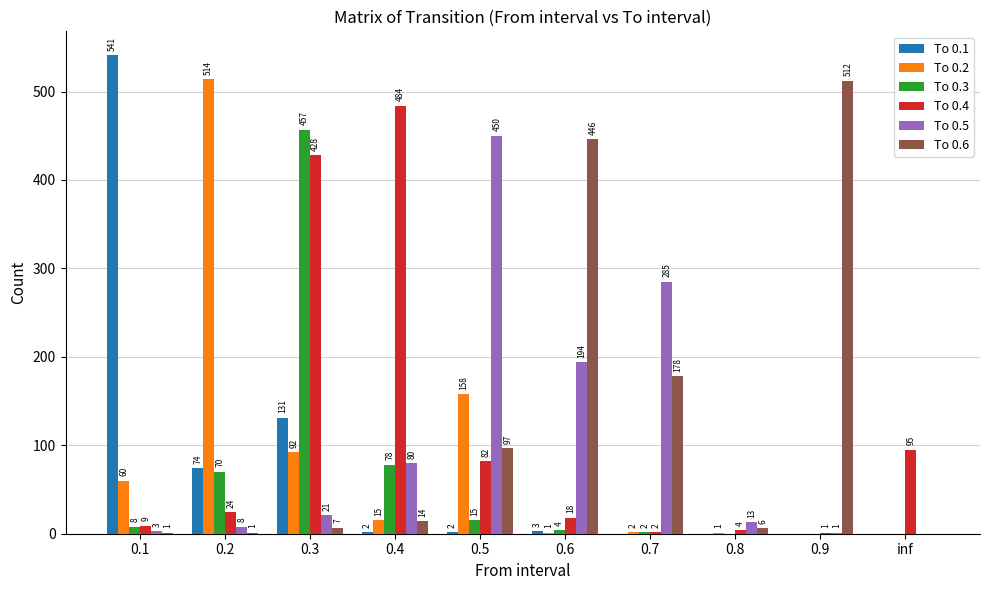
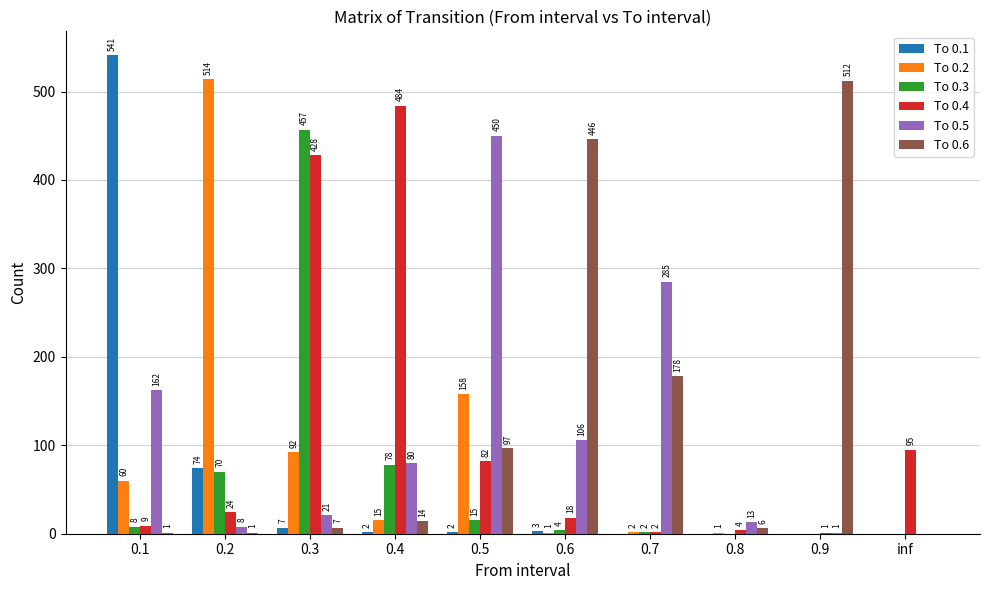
  {
    "To 0.1": {
      "0.1": 541,
      "0.2": 74,
-     "0.3": 131,
+     "0.3": 7,
      "0.4": 2,
      "0.5": 2,
      "0.6": 3
    },
    "To 0.2": {
      "0.1": 60,
      "0.2": 514,
      "0.3": 92,
      "0.4": 15,
      "0.5": 158,
      "0.6": 1,
      "0.7": 2,
      "0.8": 1
    },
    "To 0.3": {
      "0.1": 8,
      "0.2": 70,
      "0.3": 457,
      "0.4": 78,
      "0.5": 15,
      "0.6": 4,
      "0.7": 2
    },
    "To 0.4": {
      "0.1": 9,
      "0.2": 24,
      "0.3": 428,
      "0.4": 484,
      "0.5": 82,
      "0.6": 18,
      "0.7": 2,
      "0.8": 4,
      "0.9": 1,
      "inf": 95
    },
    "To 0.5": {
-     "0.1": 3,
+     "0.1": 162,
      "0.2": 8,
      "0.3": 21,
      "0.4": 80,
      "0.5": 450,
-     "0.6": 194,
+     "0.6": 106,
      "0.7": 285,
      "0.8": 13,
      "0.9": 1
    },
    "To 0.6": {
      "0.1": 1,
      "0.2": 1,
      "0.3": 7,
      "0.4": 14,
      "0.5": 97,
      "0.6": 446,
      "0.7": 178,
      "0.8": 6,
      "0.9": 512
    }
  }
